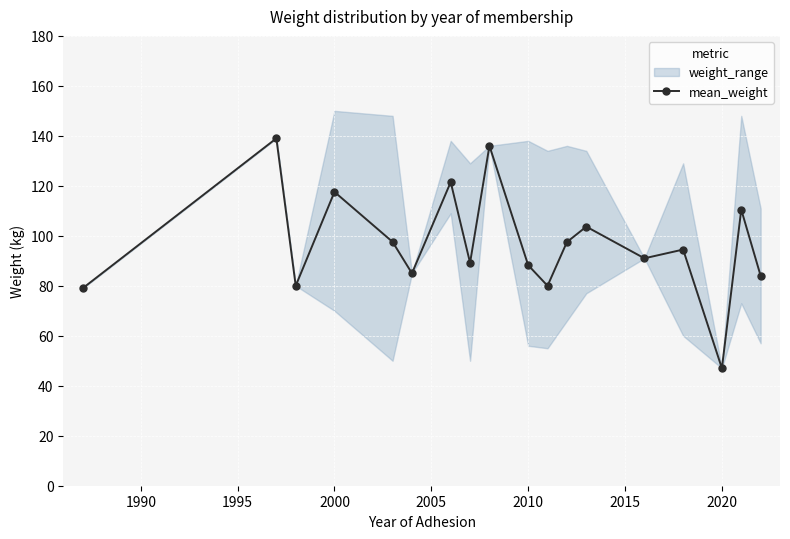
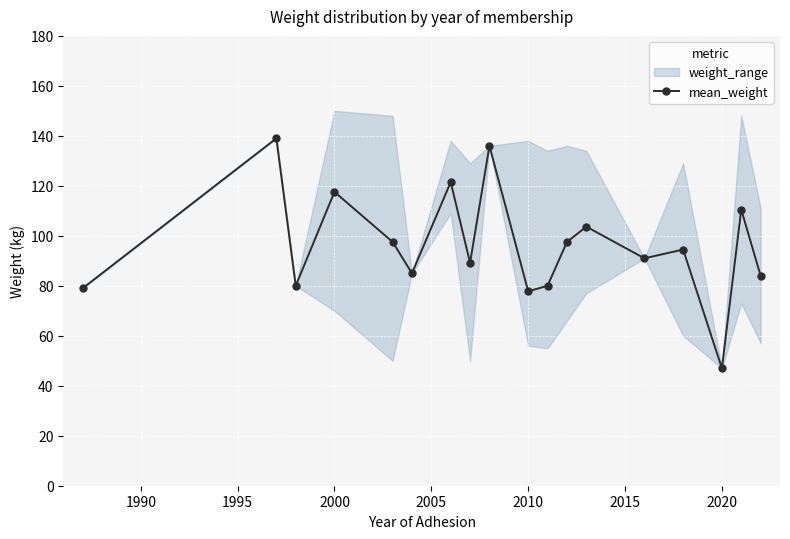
  {
    "mean_weight": {
      "2000": 118,
-     "2010": 88
+     "2010": 78
    }
  }
